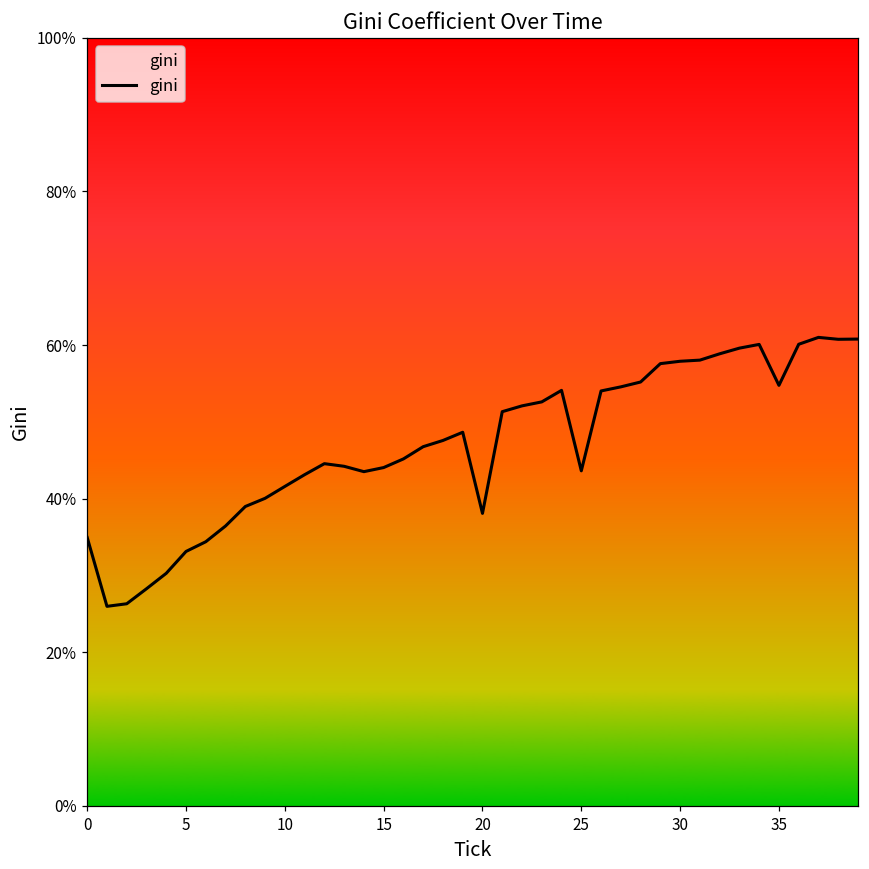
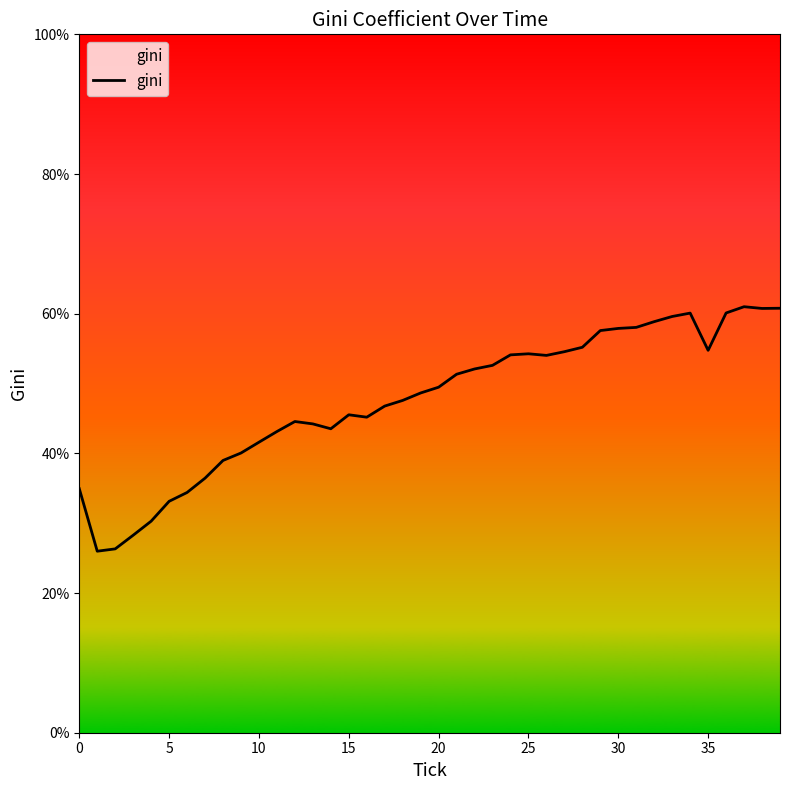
  {
    "0": "35%",
    "5": "33%",
    "10": "42%",
-   "15": "44%",
-   "20": "38%",
-   "25": "44%",
+   "15": "46%",
+   "20": "49%",
+   "25": "54%",
    "30": "58%",
    "35": "55%"
  }
